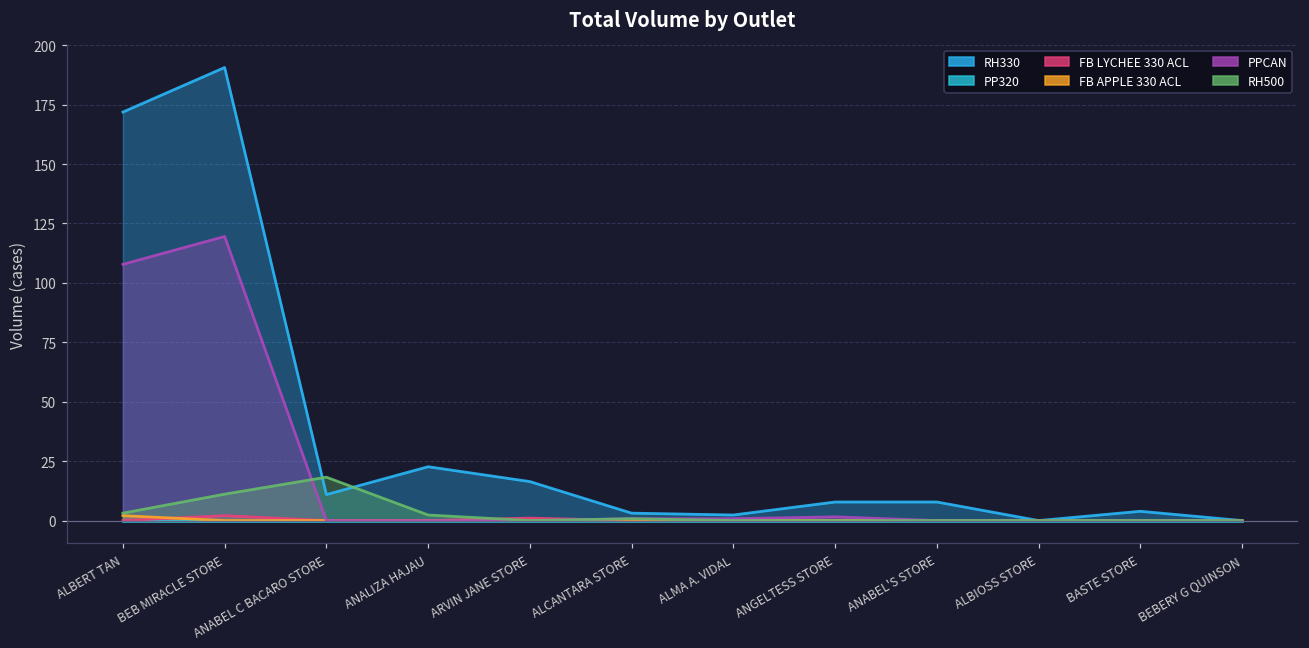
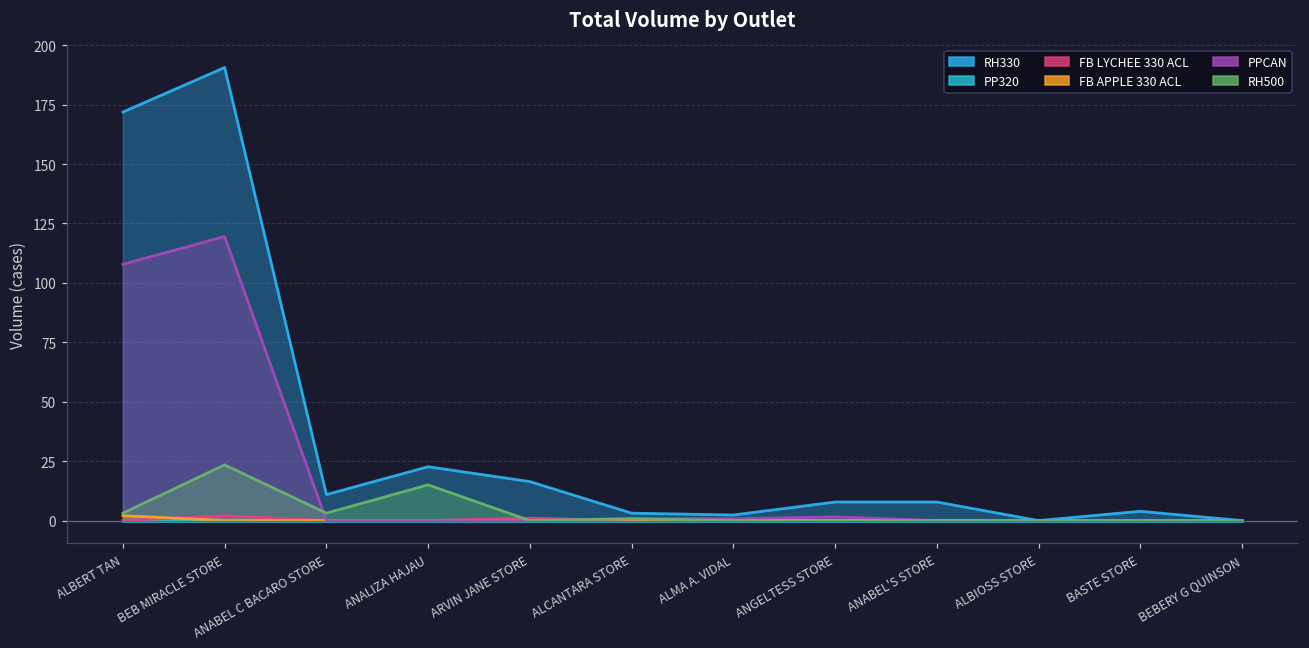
  {
    "RH500": {
-     "BEB MIRACLE STORE": 11,
-     "ANABEL C BACARO STORE": 18,
-     "ANALIZA HAJAU": 2
+     "BEB MIRACLE STORE": 23,
+     "ANABEL C BACARO STORE": 3,
+     "ANALIZA HAJAU": 15
    }
  }
